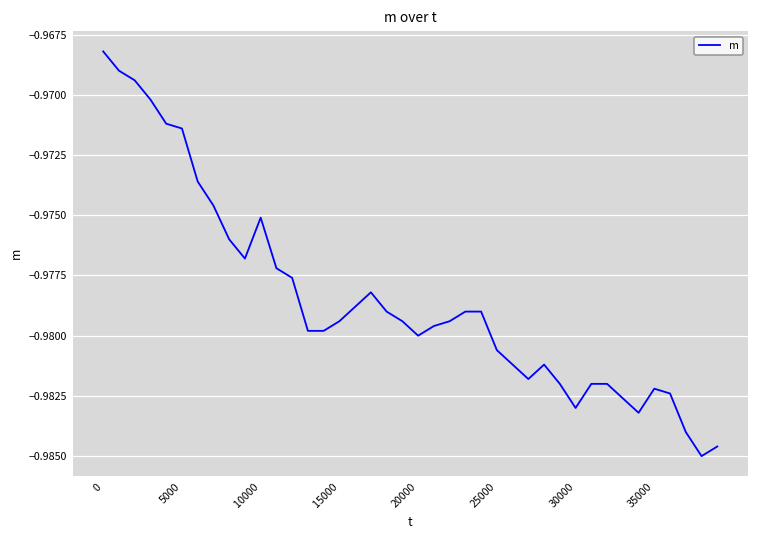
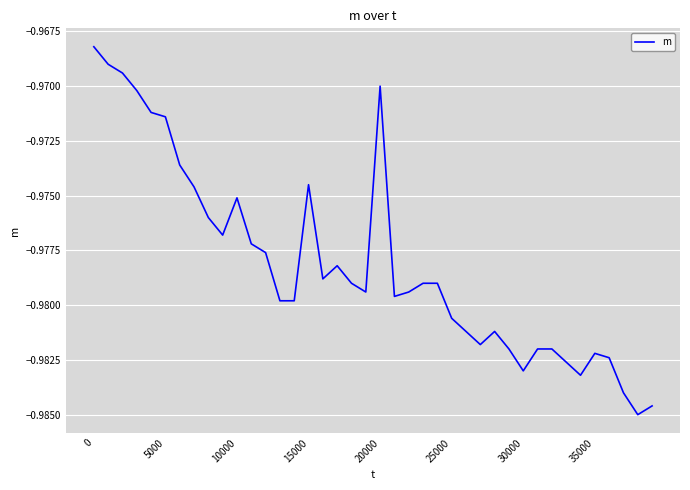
  {
    "0": -0.9682,
    "5000": -0.9714,
    "10000": -0.9751,
-   "15000": -0.9794,
-   "20000": -0.98,
+   "15000": -0.9745,
+   "20000": -0.97,
    "25000": -0.9806,
    "30000": -0.9830,
    "35000": -0.9822
  }
